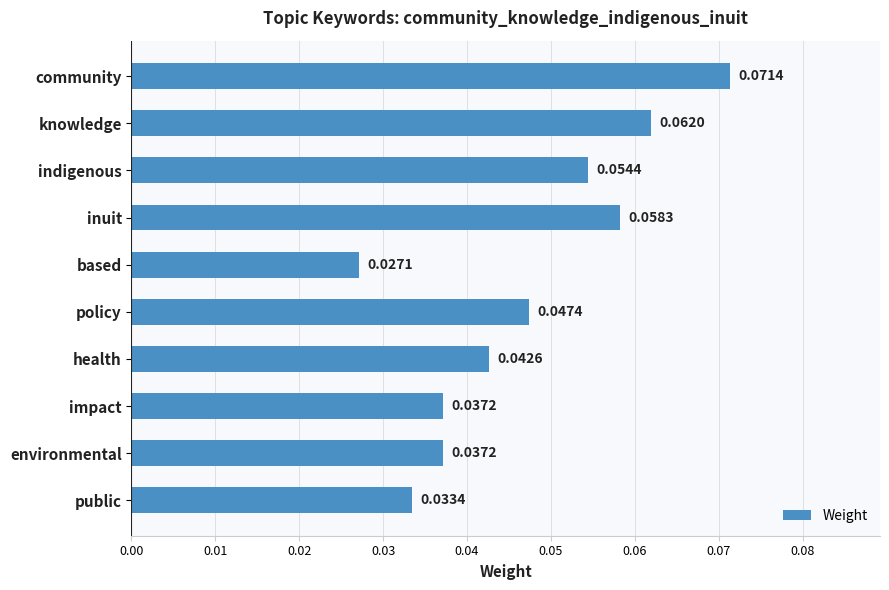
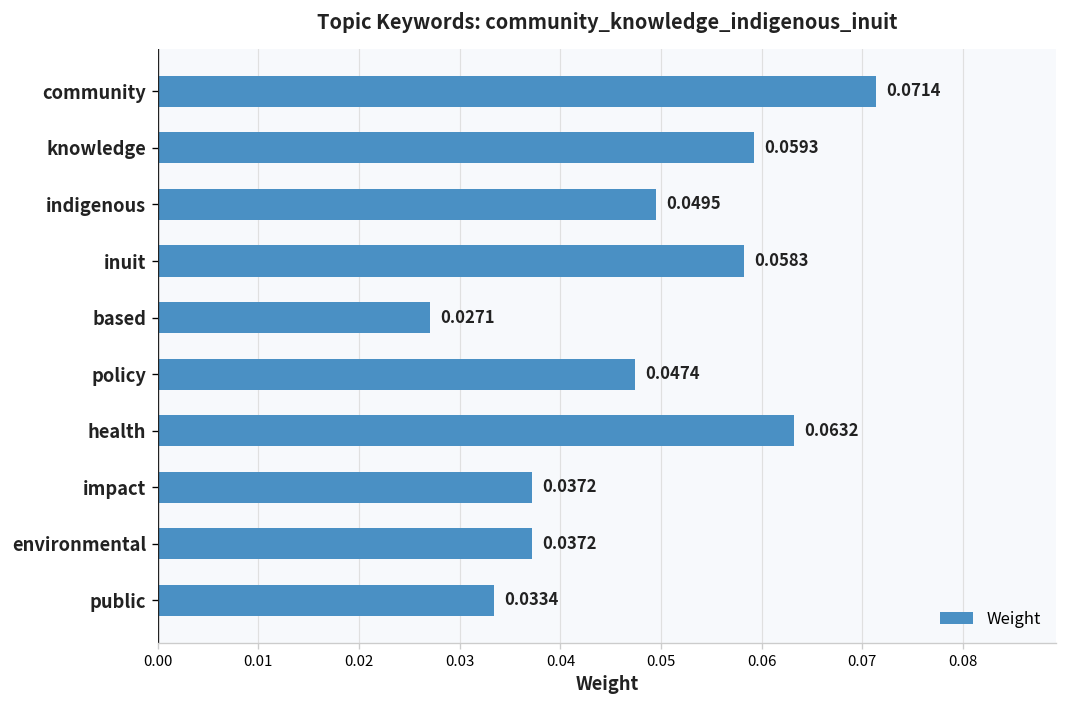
  {
    "community": 0.0714,
-   "knowledge": 0.0620,
-   "indigenous": 0.0544,
+   "knowledge": 0.0593,
+   "indigenous": 0.0495,
    "inuit": 0.0583,
    "based": 0.0271,
    "policy": 0.0474,
-   "health": 0.0426,
+   "health": 0.0632,
    "impact": 0.0372,
    "environmental": 0.0372,
    "public": 0.0334
  }
